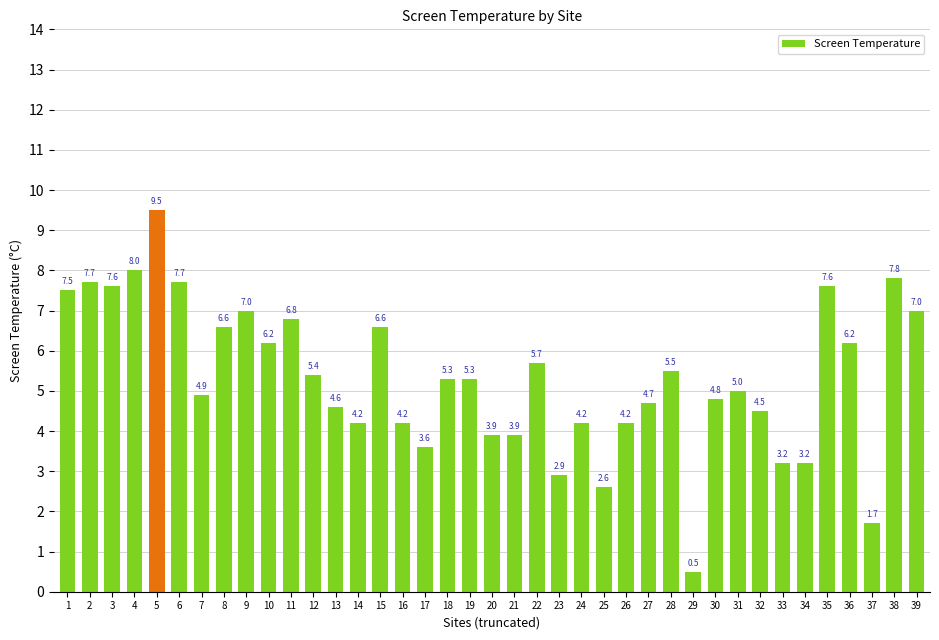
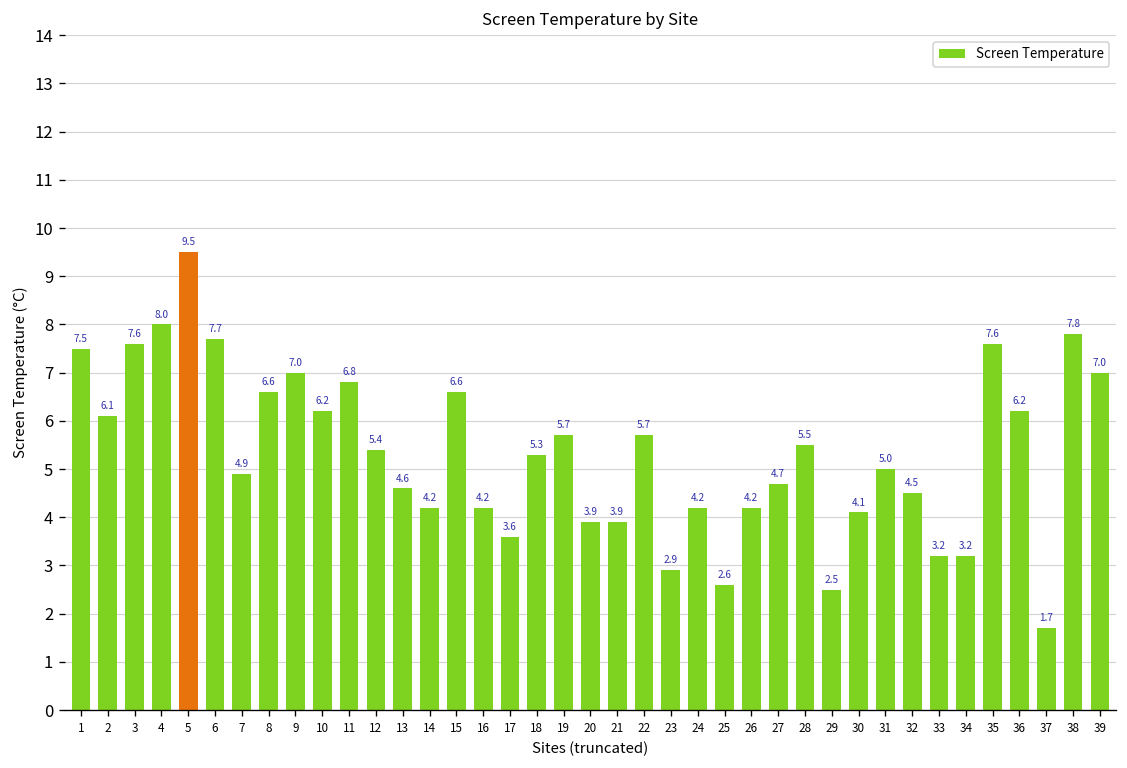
  {
    "1": 7.5,
-   "2": 7.7,
+   "2": 6.1,
    "3": 7.6,
    "4": 8.0,
    "5": 9.5,
    "6": 7.7,
    "7": 4.9,
    "8": 6.6,
    "9": 7.0,
    "10": 6.2,
    "11": 6.8,
    "12": 5.4,
    "13": 4.6,
    "14": 4.2,
    "15": 6.6,
    "16": 4.2,
    "17": 3.6,
    "18": 5.3,
-   "19": 5.3,
+   "19": 5.7,
    "20": 3.9,
    "21": 3.9,
    "22": 5.7,
    "23": 2.9,
    "24": 4.2,
    "25": 2.6,
    "26": 4.2,
    "27": 4.7,
    "28": 5.5,
-   "29": 0.5,
-   "30": 4.8,
+   "29": 2.5,
+   "30": 4.1,
    "31": 5.0,
    "32": 4.5,
    "33": 3.2,
    "34": 3.2,
    "35": 7.6,
    "36": 6.2,
    "37": 1.7,
    "38": 7.8,
    "39": 7.0
  }
